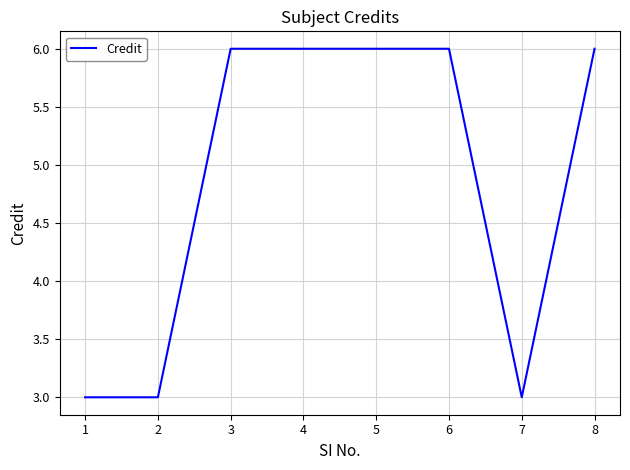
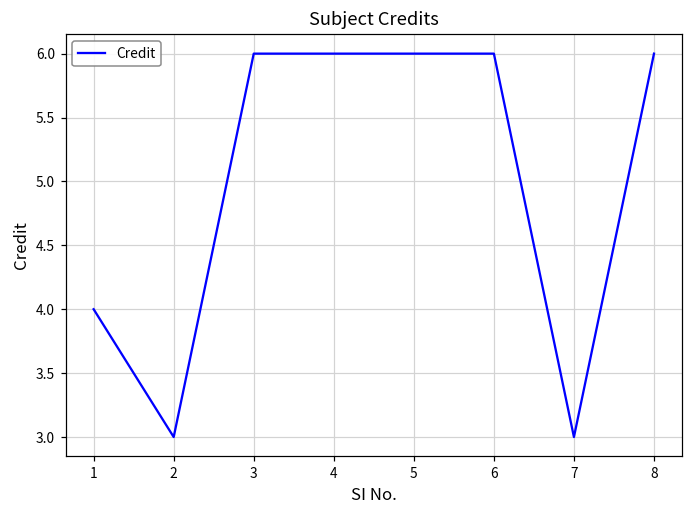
  {
-   "1": 3,
+   "1": 4,
    "2": 3,
    "3": 6,
    "4": 6,
    "5": 6,
    "6": 6,
    "7": 3,
    "8": 6
  }
